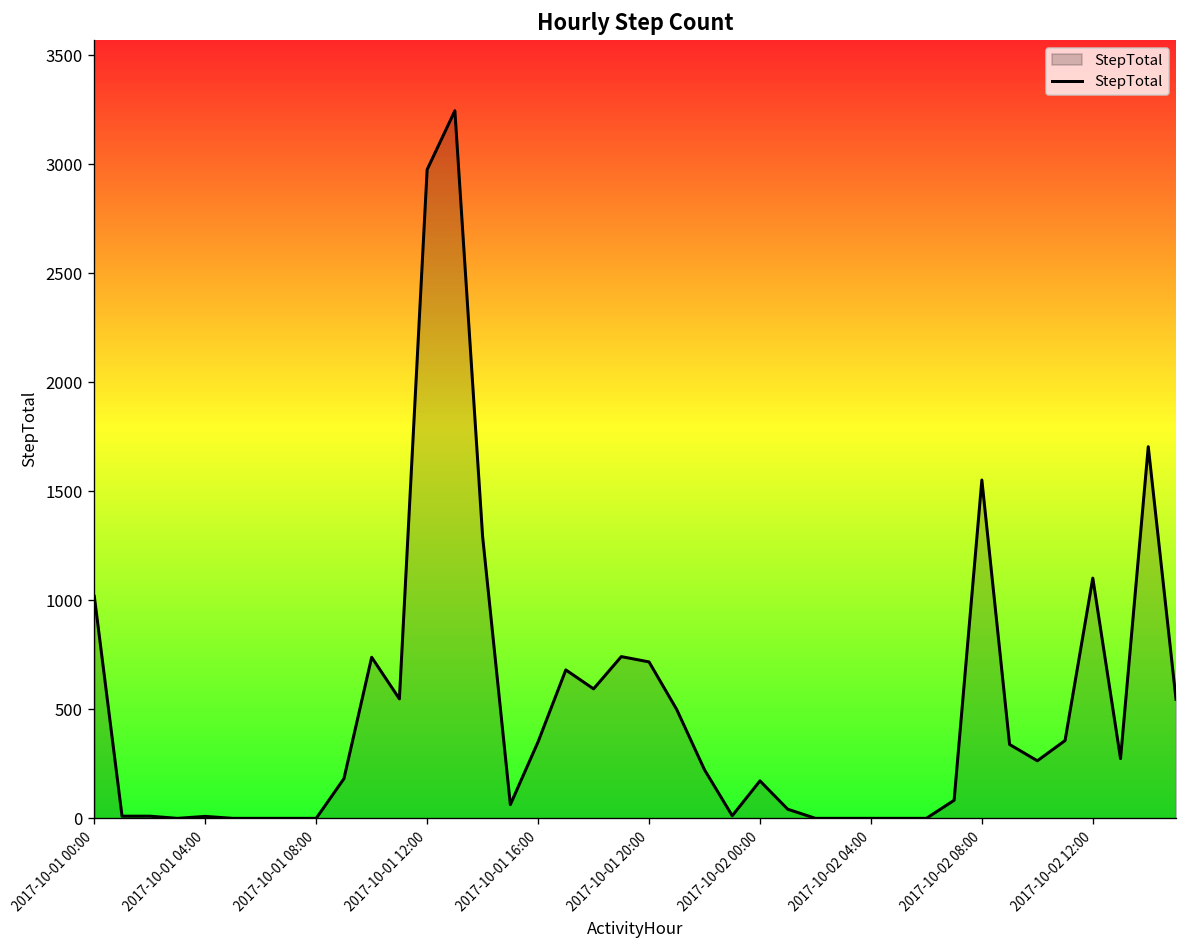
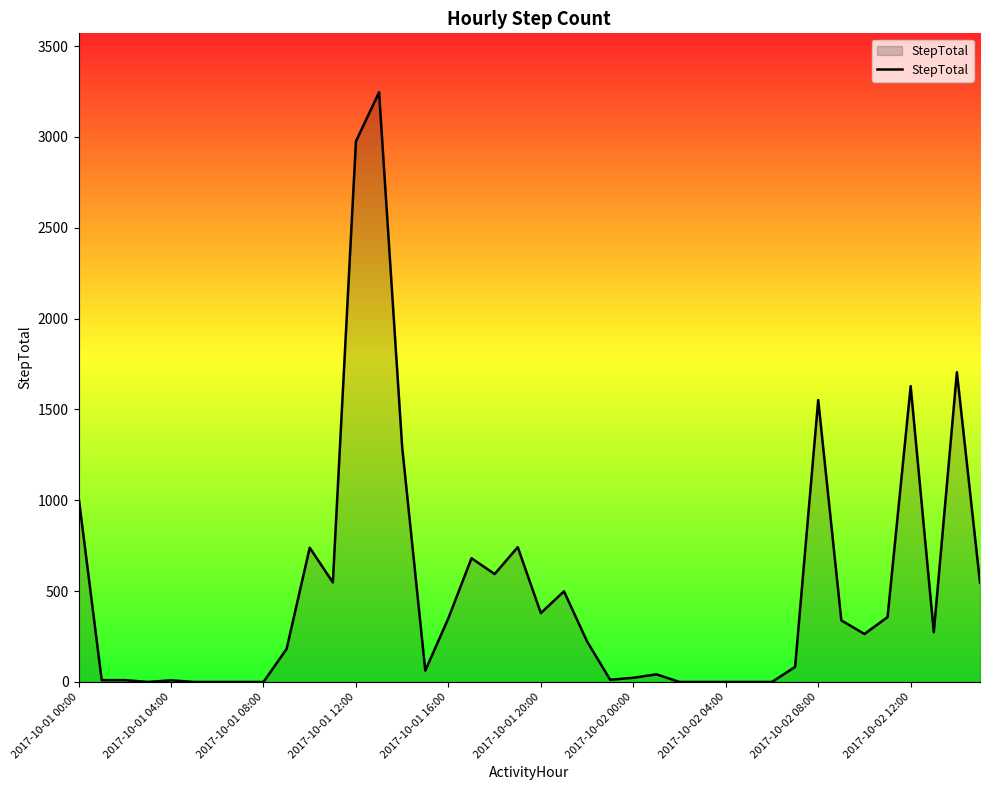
  {
    "2017-10-01 00:00": 1020,
    "2017-10-01 04:00": 10,
    "2017-10-01 08:00": 0,
    "2017-10-01 12:00": 2980,
    "2017-10-01 16:00": 350,
-   "2017-10-01 20:00": 720,
-   "2017-10-02 00:00": 170,
+   "2017-10-01 20:00": 380,
+   "2017-10-02 00:00": 20,
    "2017-10-02 04:00": 0,
    "2017-10-02 08:00": 1550,
-   "2017-10-02 12:00": 1100
+   "2017-10-02 12:00": 1630
  }
